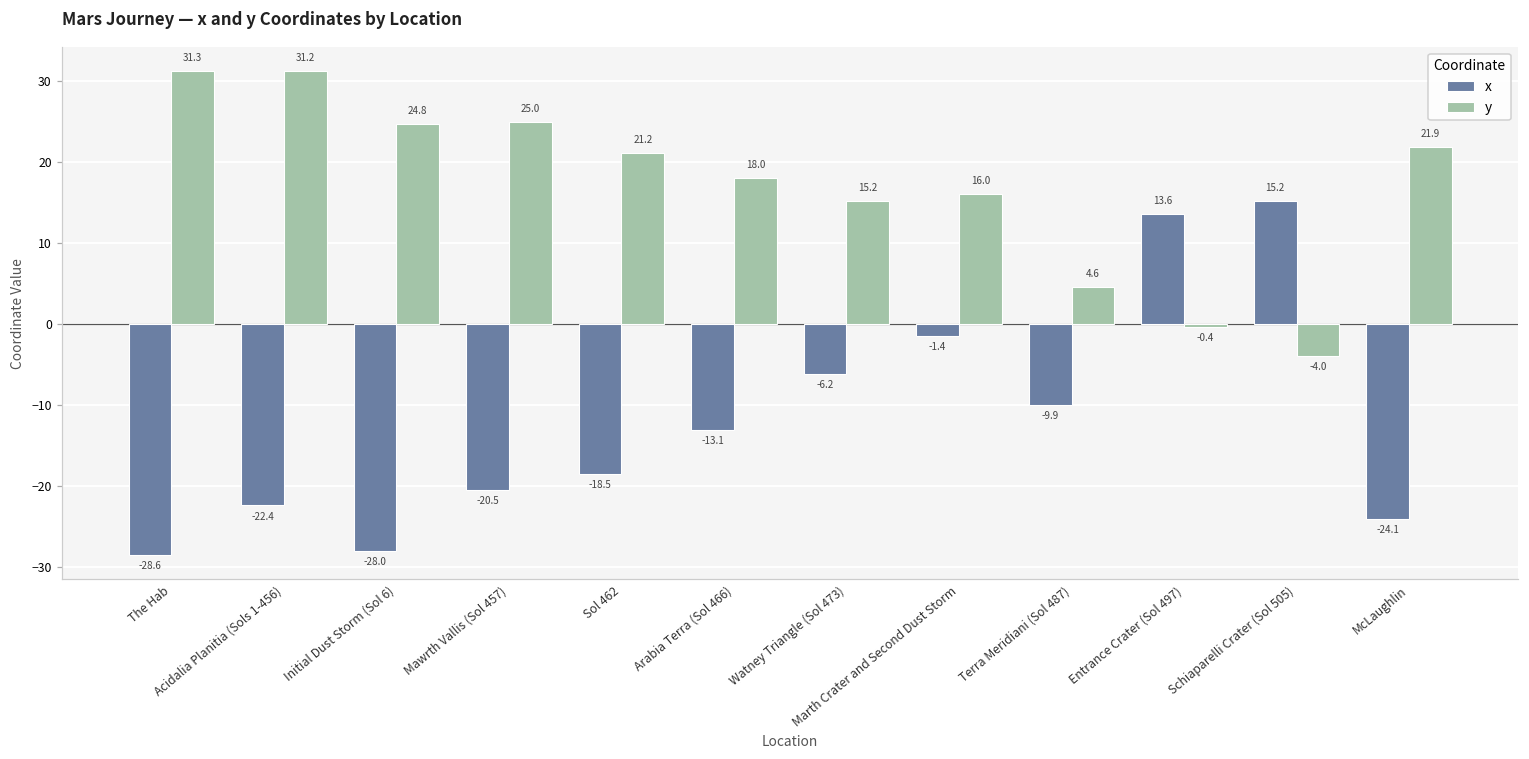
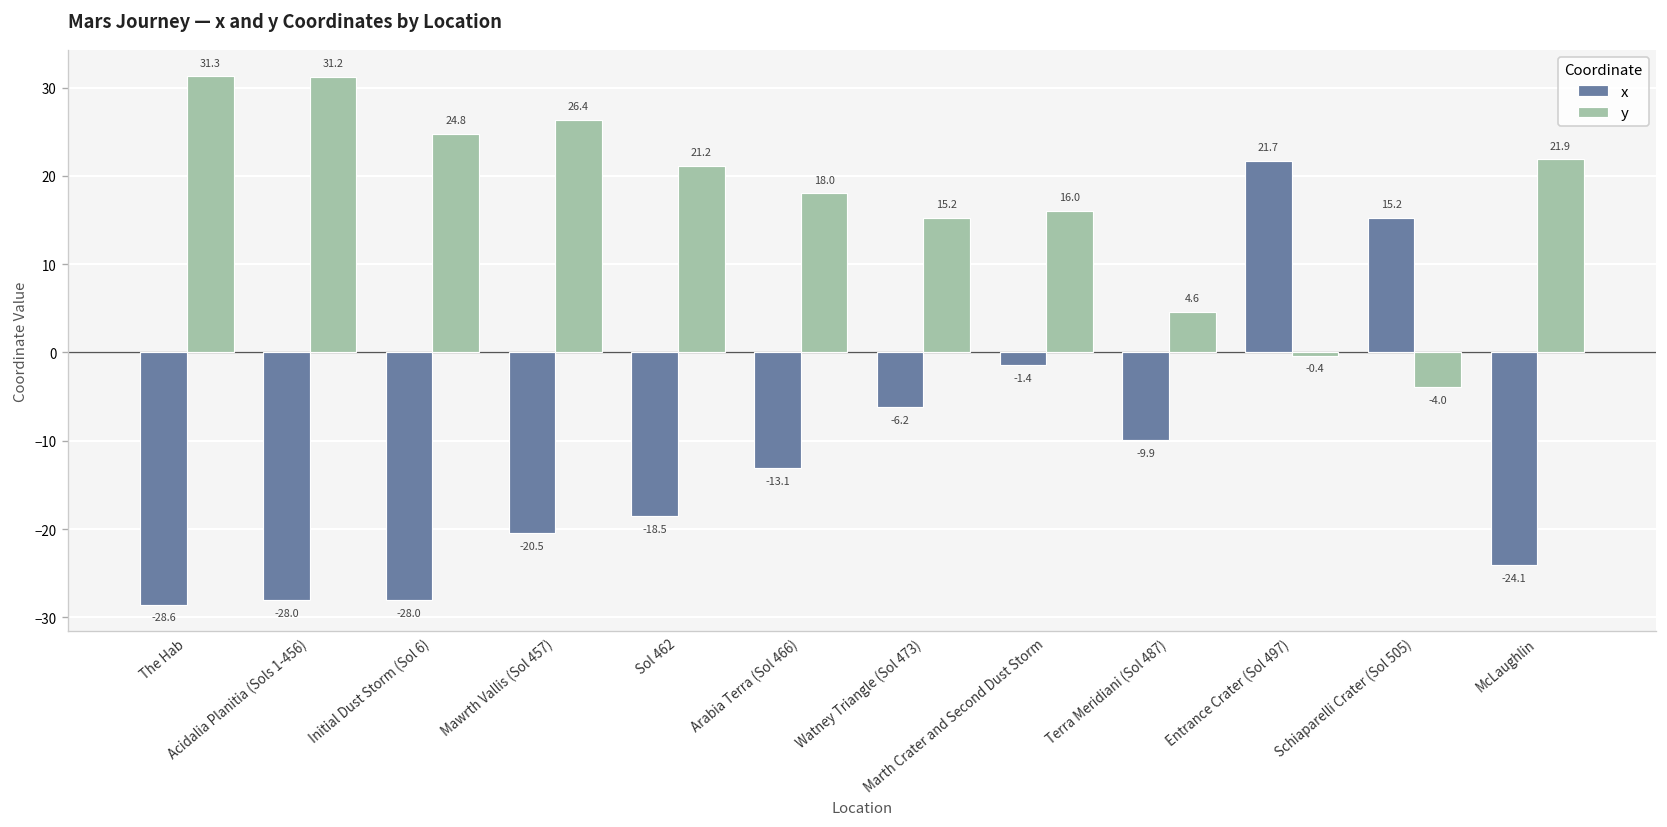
  {
    "x": {
      "The Hab": -28.6,
-     "Acidalia Planitia (Sols 1-456)": -22.4,
+     "Acidalia Planitia (Sols 1-456)": -28.0,
      "Initial Dust Storm (Sol 6)": -28.0,
      "Mawrth Vallis (Sol 457)": -20.5,
      "Sol 462": -18.5,
      "Arabia Terra (Sol 466)": -13.1,
      "Watney Triangle (Sol 473)": -6.2,
      "Marth Crater and Second Dust Storm": -1.4,
      "Terra Meridiani (Sol 487)": -9.9,
-     "Entrance Crater (Sol 497)": 13.6,
+     "Entrance Crater (Sol 497)": 21.7,
      "Schiaparelli Crater (Sol 505)": 15.2,
      "McLaughlin": -24.1
    },
    "y": {
      "The Hab": 31.3,
      "Acidalia Planitia (Sols 1-456)": 31.2,
      "Initial Dust Storm (Sol 6)": 24.8,
-     "Mawrth Vallis (Sol 457)": 25.0,
+     "Mawrth Vallis (Sol 457)": 26.4,
      "Sol 462": 21.2,
      "Arabia Terra (Sol 466)": 18.0,
      "Watney Triangle (Sol 473)": 15.2,
      "Marth Crater and Second Dust Storm": 16.0,
      "Terra Meridiani (Sol 487)": 4.6,
      "Entrance Crater (Sol 497)": -0.4,
      "Schiaparelli Crater (Sol 505)": -4.0,
      "McLaughlin": 21.9
    }
  }
